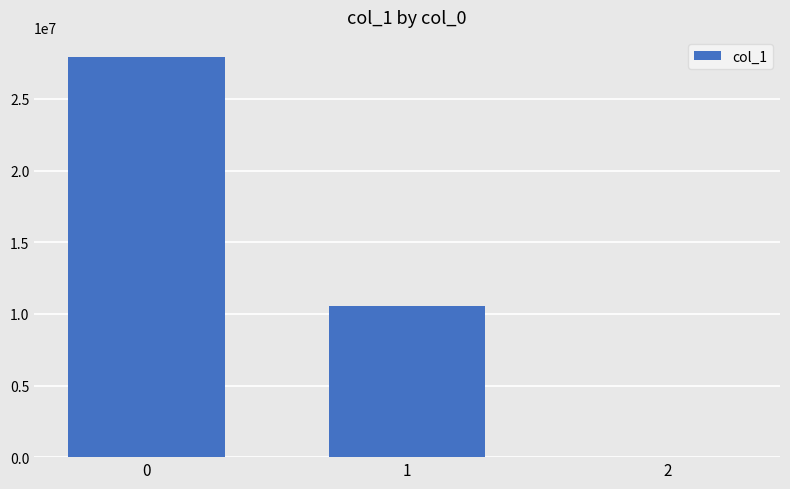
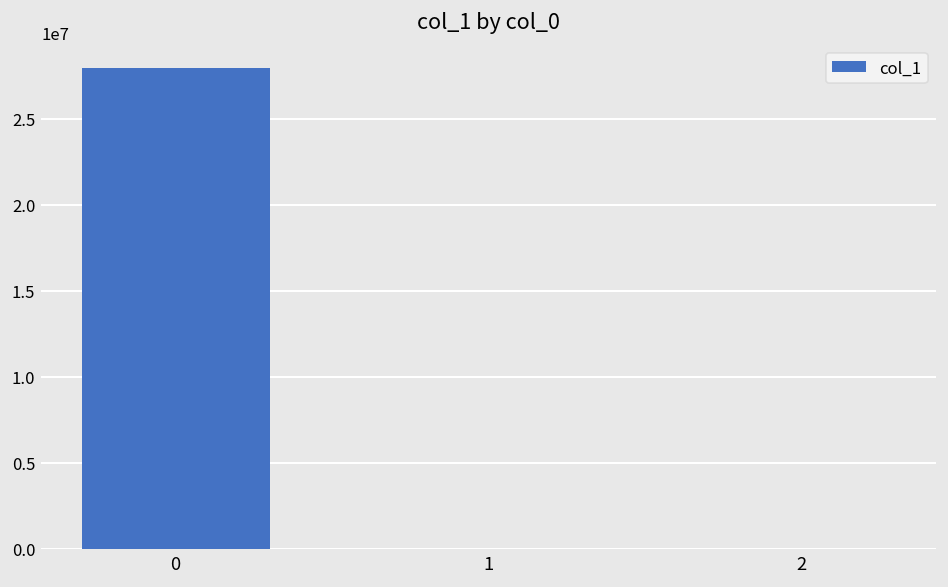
  {
    "0": 27900000,
-   "1": 10500000
+   "1": 0
  }
